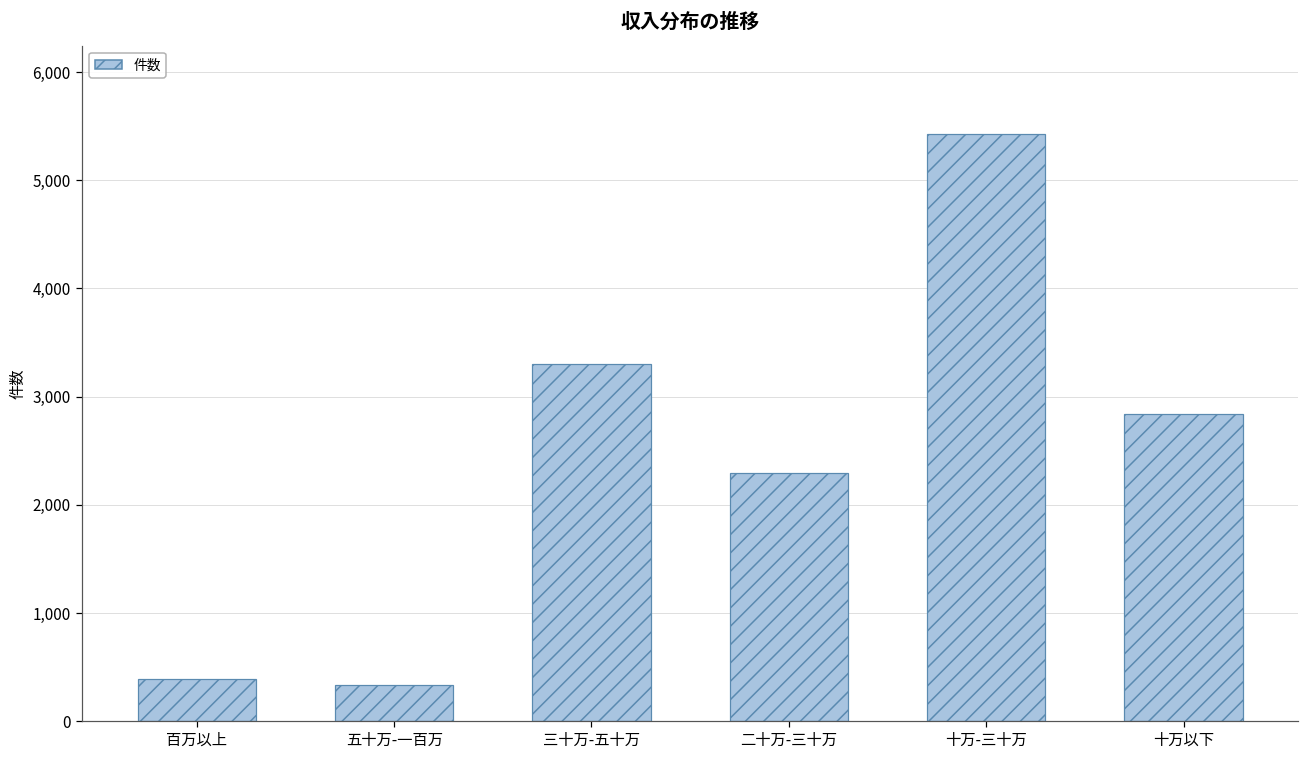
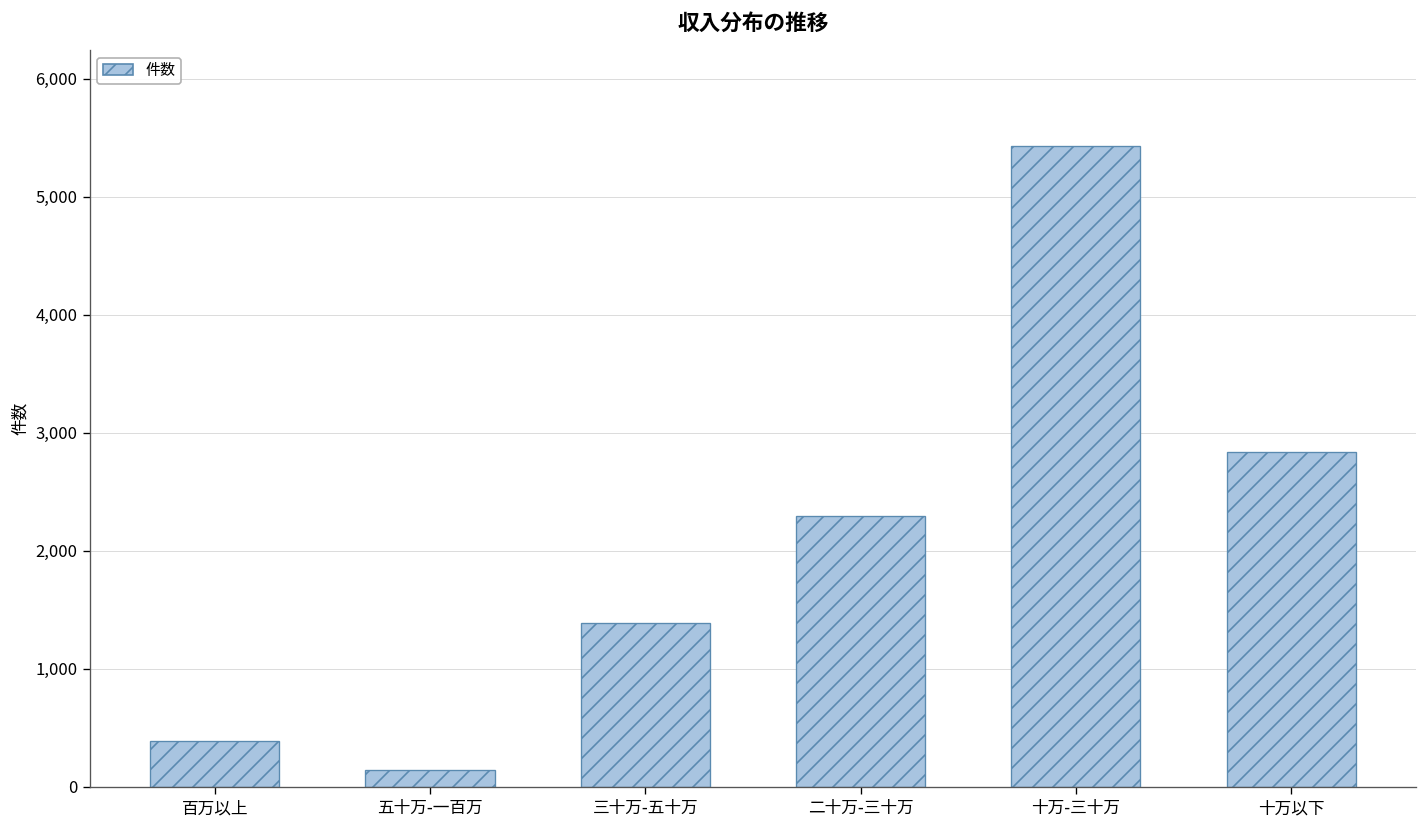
  {
    "百万以上": "400",
-   "五十万-一百万": "300",
-   "三十万-五十万": "3,300",
+   "五十万-一百万": "100",
+   "三十万-五十万": "1,400",
    "二十万-三十万": "2,300",
    "十万-三十万": "5,400",
    "十万以下": "2,800"
  }
